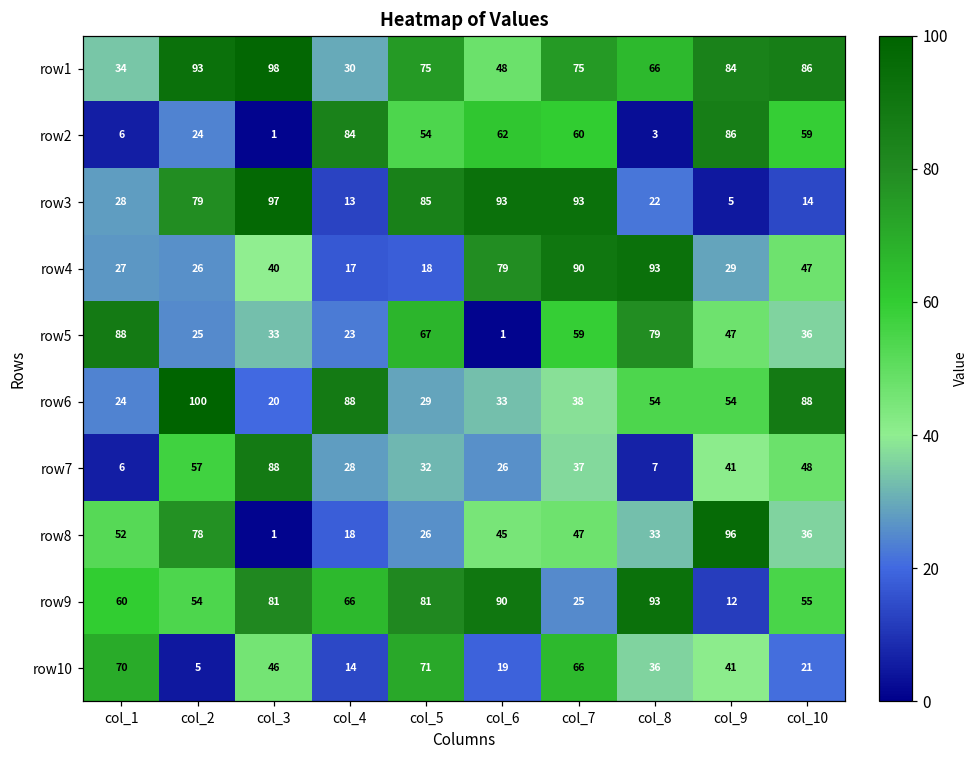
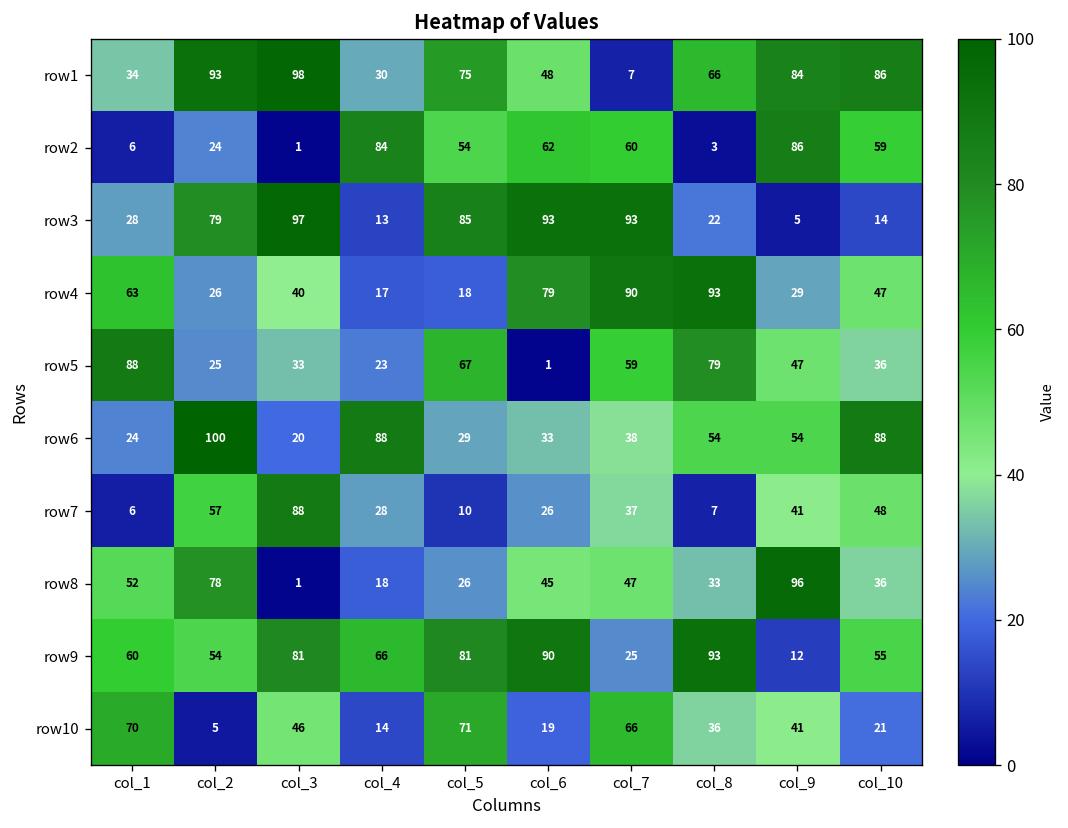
  {
    "row1": {
      "col_1": 34,
      "col_2": 93,
      "col_3": 98,
      "col_4": 30,
      "col_5": 75,
      "col_6": 48,
-     "col_7": 75,
+     "col_7": 7,
      "col_8": 66,
      "col_9": 84,
      "col_10": 86
    },
    "row2": {
      "col_1": 6,
      "col_2": 24,
      "col_3": 1,
      "col_4": 84,
      "col_5": 54,
      "col_6": 62,
      "col_7": 60,
      "col_8": 3,
      "col_9": 86,
      "col_10": 59
    },
    "row3": {
      "col_1": 28,
      "col_2": 79,
      "col_3": 97,
      "col_4": 13,
      "col_5": 85,
      "col_6": 93,
      "col_7": 93,
      "col_8": 22,
      "col_9": 5,
      "col_10": 14
    },
    "row4": {
-     "col_1": 27,
+     "col_1": 63,
      "col_2": 26,
      "col_3": 40,
      "col_4": 17,
      "col_5": 18,
      "col_6": 79,
      "col_7": 90,
      "col_8": 93,
      "col_9": 29,
      "col_10": 47
    },
    "row5": {
      "col_1": 88,
      "col_2": 25,
      "col_3": 33,
      "col_4": 23,
      "col_5": 67,
      "col_6": 1,
      "col_7": 59,
      "col_8": 79,
      "col_9": 47,
      "col_10": 36
    },
    "row6": {
      "col_1": 24,
      "col_2": 100,
      "col_3": 20,
      "col_4": 88,
      "col_5": 29,
      "col_6": 33,
      "col_7": 38,
      "col_8": 54,
      "col_9": 54,
      "col_10": 88
    },
    "row7": {
      "col_1": 6,
      "col_2": 57,
      "col_3": 88,
      "col_4": 28,
-     "col_5": 32,
+     "col_5": 10,
      "col_6": 26,
      "col_7": 37,
      "col_8": 7,
      "col_9": 41,
      "col_10": 48
    },
    "row8": {
      "col_1": 52,
      "col_2": 78,
      "col_3": 1,
      "col_4": 18,
      "col_5": 26,
      "col_6": 45,
      "col_7": 47,
      "col_8": 33,
      "col_9": 96,
      "col_10": 36
    },
    "row9": {
      "col_1": 60,
      "col_2": 54,
      "col_3": 81,
      "col_4": 66,
      "col_5": 81,
      "col_6": 90,
      "col_7": 25,
      "col_8": 93,
      "col_9": 12,
      "col_10": 55
    },
    "row10": {
      "col_1": 70,
      "col_2": 5,
      "col_3": 46,
      "col_4": 14,
      "col_5": 71,
      "col_6": 19,
      "col_7": 66,
      "col_8": 36,
      "col_9": 41,
      "col_10": 21
    }
  }
